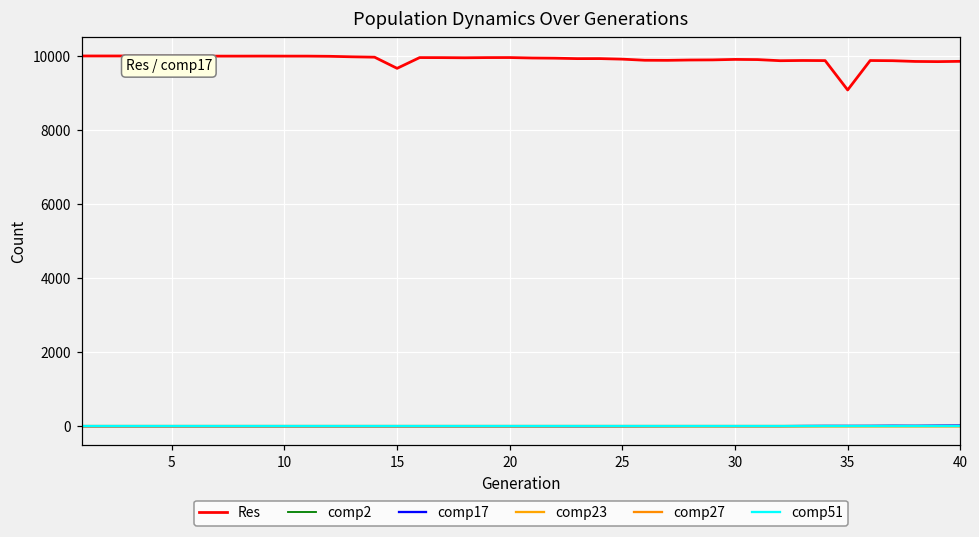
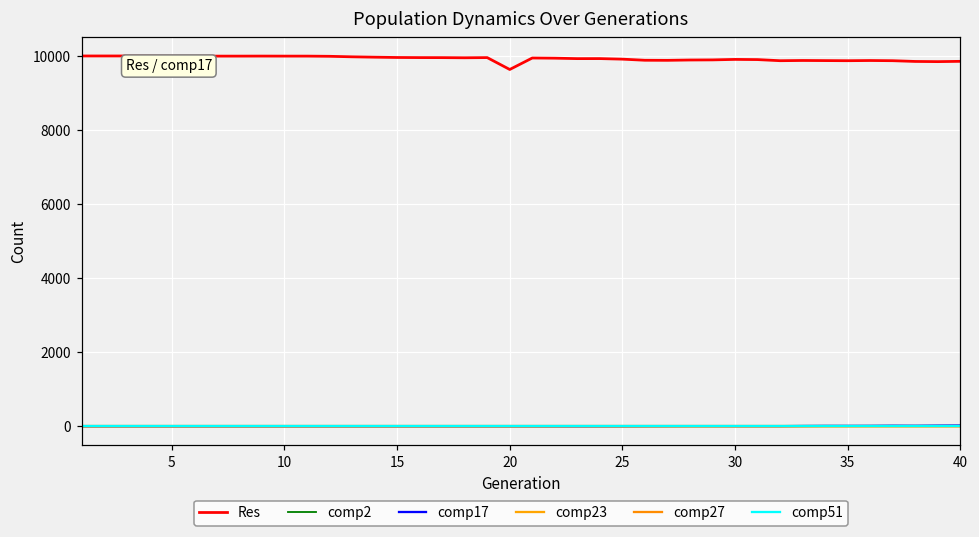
  {
    "Res": {
      "10": 10000,
-     "15": 9700,
-     "20": 10000,
+     "15": 10000,
+     "20": 9600,
      "25": 9900,
      "30": 9900,
-     "35": 9100,
+     "35": 9900,
      "40": 9900
    }
  }
